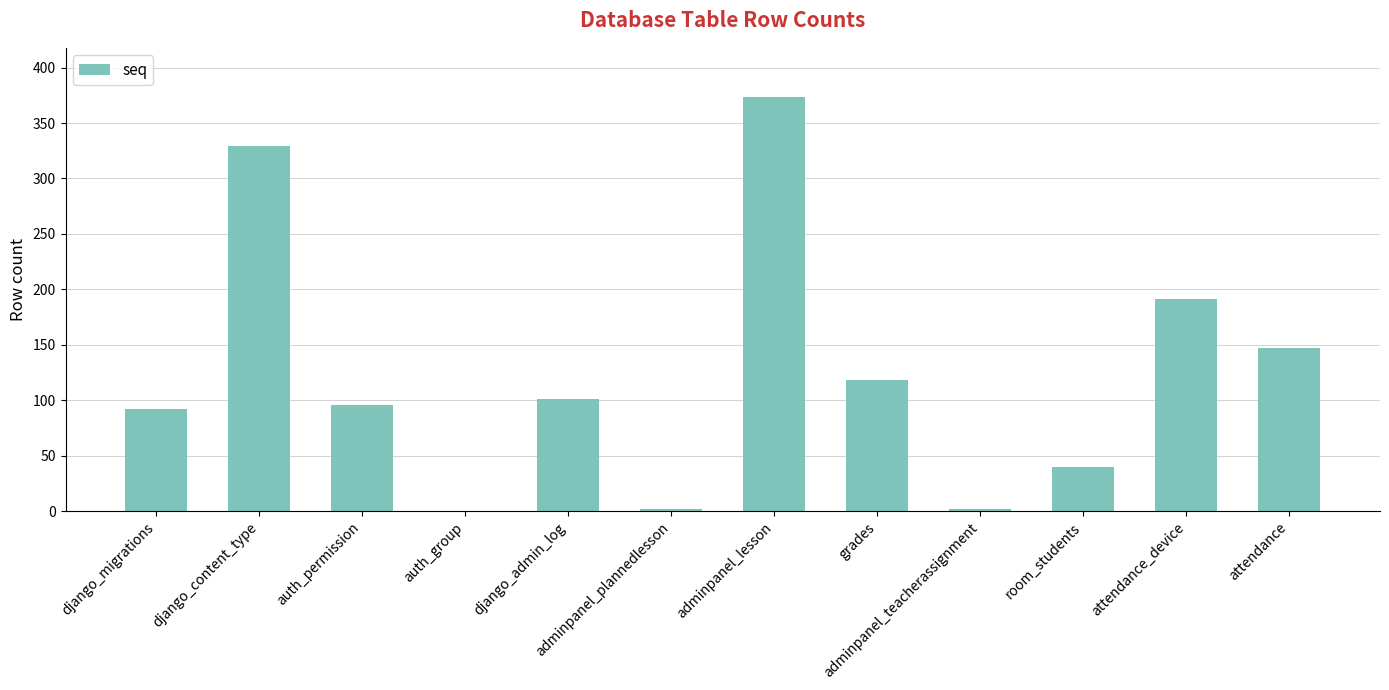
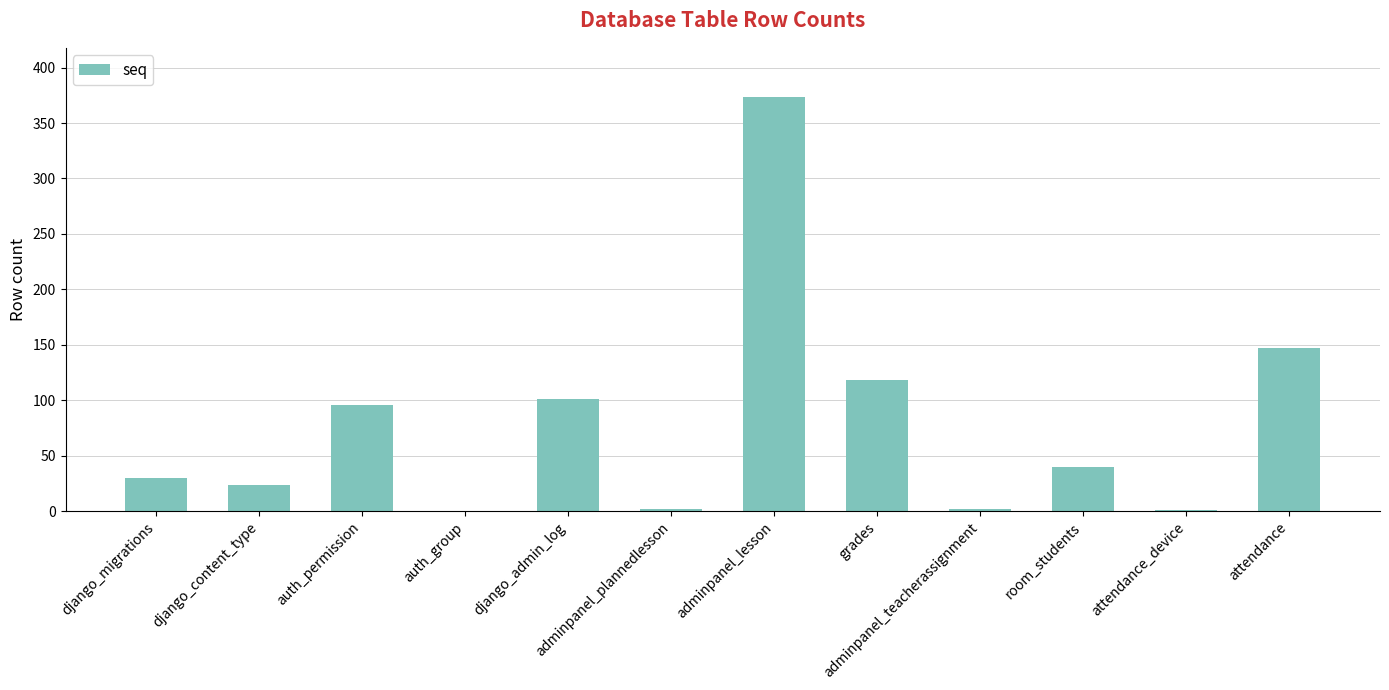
  {
-   "django_migrations": 92,
-   "django_content_type": 329,
+   "django_migrations": 30,
+   "django_content_type": 24,
    "auth_permission": 96,
    "auth_group": 0,
    "django_admin_log": 101,
    "adminpanel_lesson": 373,
    "grades": 118,
    "room_students": 40,
-   "attendance_device": 191,
+   "attendance_device": 1,
    "attendance": 147
  }
